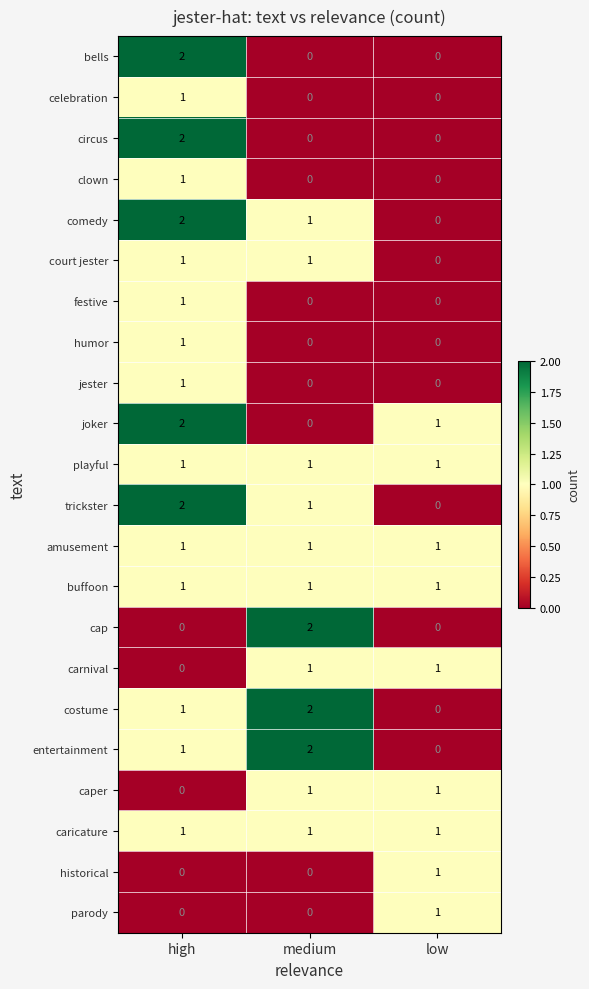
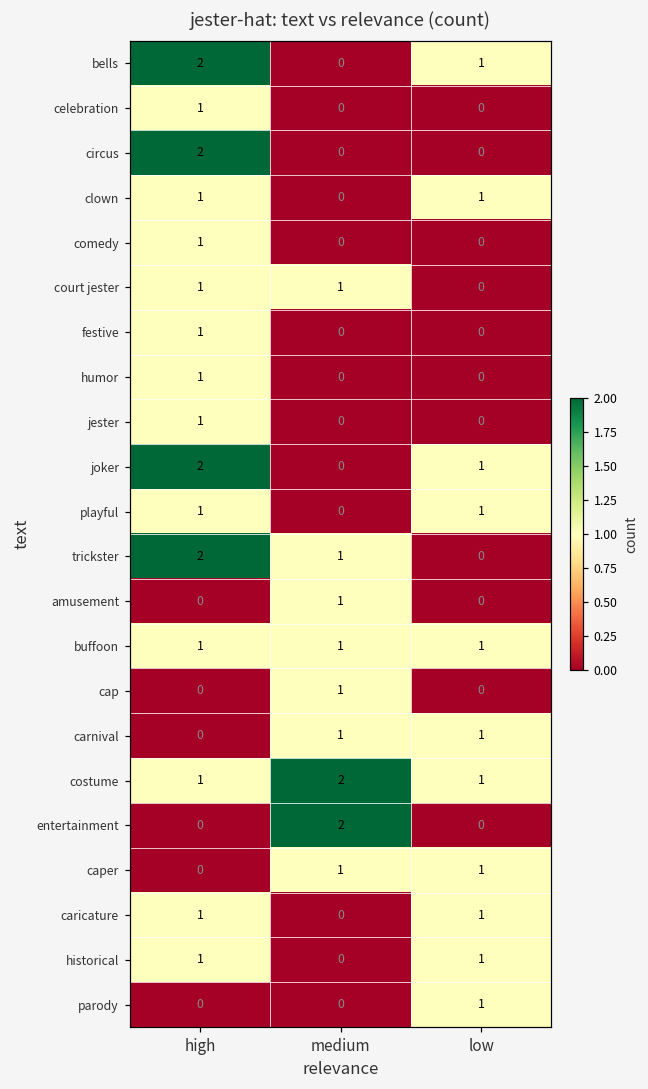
  {
    "bells": {
      "high": 2,
      "medium": 0,
-     "low": 0
+     "low": 1
    },
    "celebration": {
      "high": 1,
      "medium": 0,
      "low": 0
    },
    "circus": {
      "high": 2,
      "medium": 0,
      "low": 0
    },
    "clown": {
      "high": 1,
      "medium": 0,
-     "low": 0
+     "low": 1
    },
    "comedy": {
-     "high": 2,
-     "medium": 1,
+     "high": 1,
+     "medium": 0,
      "low": 0
    },
    "court jester": {
      "high": 1,
      "medium": 1,
      "low": 0
    },
    "festive": {
      "high": 1,
      "medium": 0,
      "low": 0
    },
    "humor": {
      "high": 1,
      "medium": 0,
      "low": 0
    },
    "jester": {
      "high": 1,
      "medium": 0,
      "low": 0
    },
    "joker": {
      "high": 2,
      "medium": 0,
      "low": 1
    },
    "playful": {
      "high": 1,
-     "medium": 1,
+     "medium": 0,
      "low": 1
    },
    "trickster": {
      "high": 2,
      "medium": 1,
      "low": 0
    },
    "amusement": {
-     "high": 1,
+     "high": 0,
      "medium": 1,
-     "low": 1
+     "low": 0
    },
    "buffoon": {
      "high": 1,
      "medium": 1,
      "low": 1
    },
    "cap": {
      "high": 0,
-     "medium": 2,
+     "medium": 1,
      "low": 0
    },
    "carnival": {
      "high": 0,
      "medium": 1,
      "low": 1
    },
    "costume": {
      "high": 1,
      "medium": 2,
-     "low": 0
+     "low": 1
    },
    "entertainment": {
-     "high": 1,
+     "high": 0,
      "medium": 2,
      "low": 0
    },
    "caper": {
      "high": 0,
      "medium": 1,
      "low": 1
    },
    "caricature": {
      "high": 1,
-     "medium": 1,
+     "medium": 0,
      "low": 1
    },
    "historical": {
-     "high": 0,
+     "high": 1,
      "medium": 0,
      "low": 1
    },
    "parody": {
      "high": 0,
      "medium": 0,
      "low": 1
    }
  }
